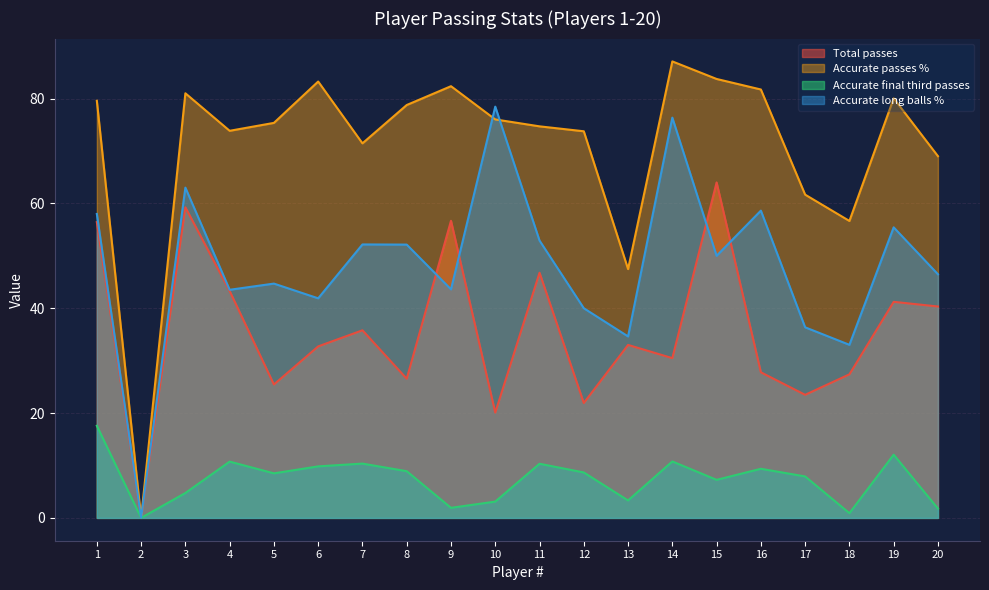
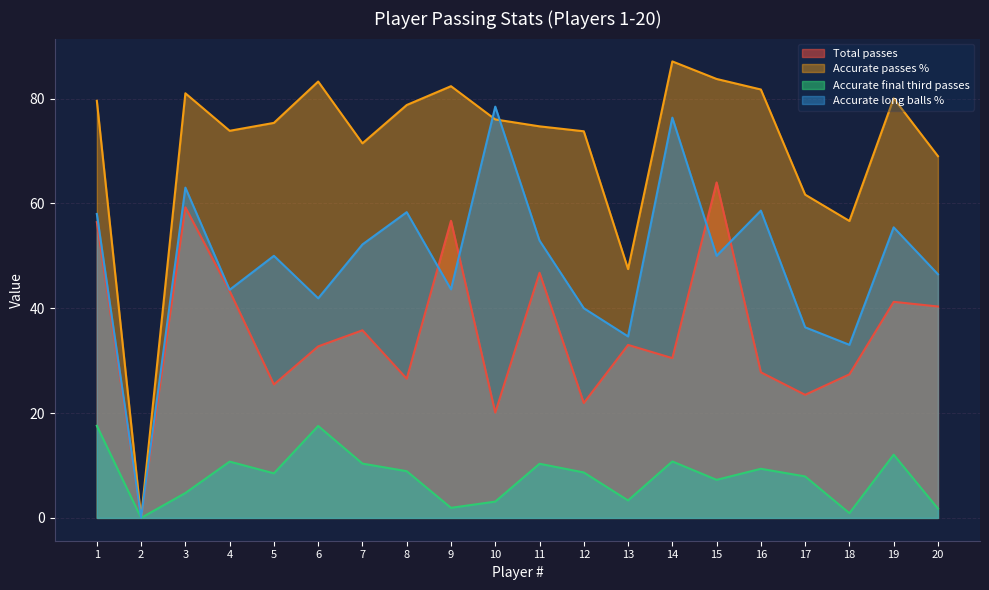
  {
    "Accurate final third passes": {
      "1": 18,
      "3": 5,
      "4": 11,
      "5": 9,
-     "6": 10,
+     "6": 18,
      "7": 10,
      "8": 9,
      "9": 2,
      "10": 3,
      "11": 10,
      "12": 9,
      "13": 3,
      "14": 11,
      "15": 7,
      "16": 9,
      "17": 8,
      "18": 1,
      "19": 12,
      "20": 2
    },
    "Accurate long balls %": {
      "1": 58,
      "3": 63,
-     "5": 45,
+     "5": 50,
      "6": 42,
      "7": 52,
-     "8": 52,
+     "8": 58,
      "9": 44,
      "10": 78,
      "11": 53,
      "12": 40,
      "13": 35,
      "14": 76,
      "15": 50,
      "16": 59,
      "17": 36,
      "18": 33,
      "19": 55,
      "20": 46
    }
  }
